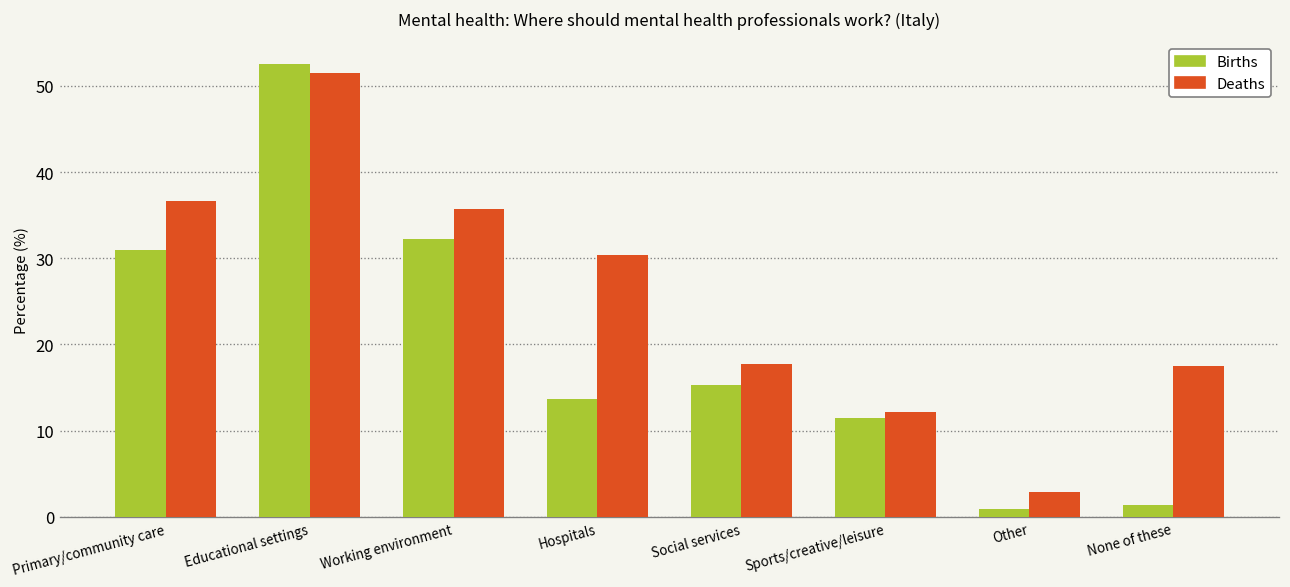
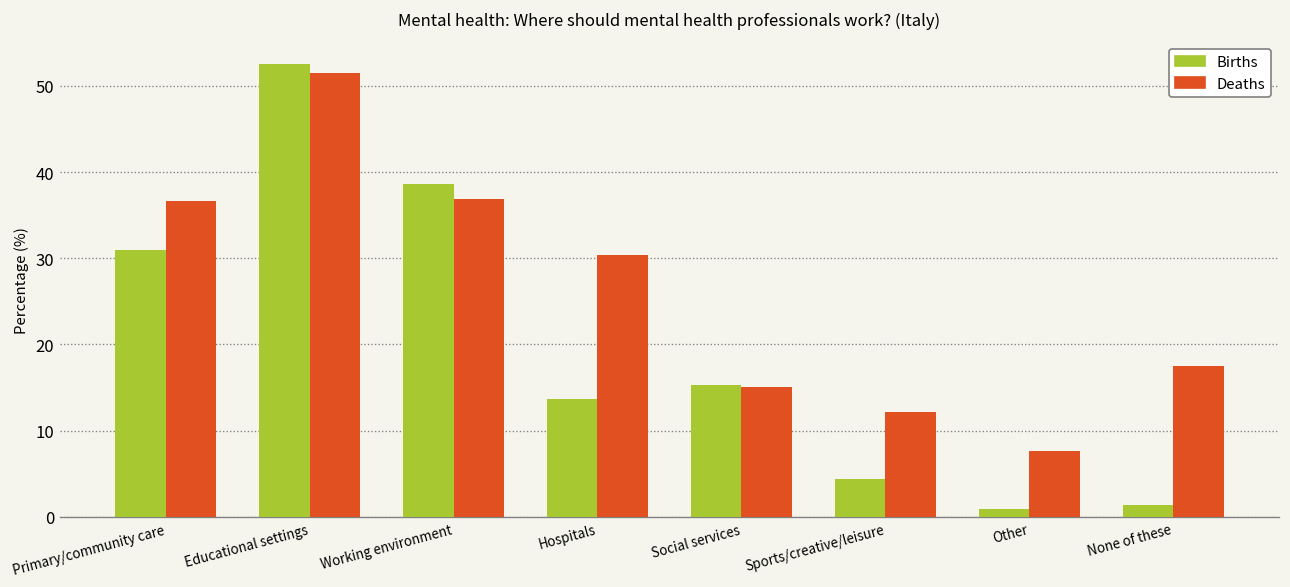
  {
    "Births": {
      "Primary/community care": 31,
      "Educational settings": 53,
-     "Working environment": 32,
+     "Working environment": 39,
      "Hospitals": 14,
      "Social services": 15,
-     "Sports/creative/leisure": 11,
+     "Sports/creative/leisure": 4,
      "Other": 1,
      "None of these": 1
    },
    "Deaths": {
      "Primary/community care": 37,
      "Educational settings": 52,
-     "Working environment": 36,
+     "Working environment": 37,
      "Hospitals": 30,
-     "Social services": 18,
+     "Social services": 15,
      "Sports/creative/leisure": 12,
-     "Other": 3,
+     "Other": 8,
      "None of these": 18
    }
  }
